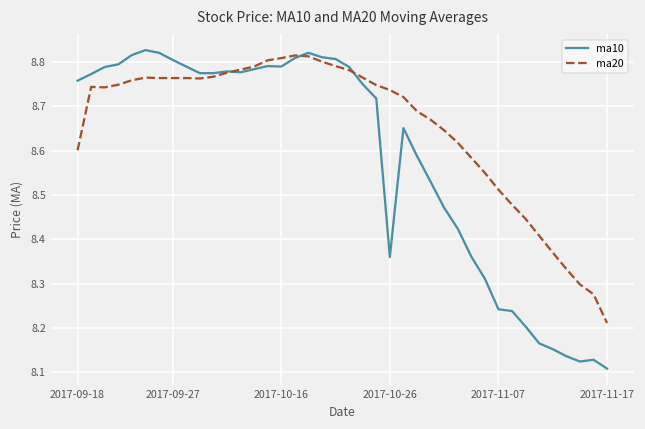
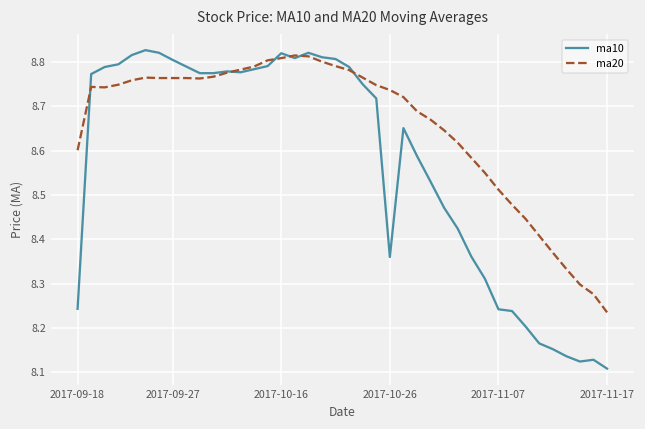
  {
    "ma10": {
-     "2017-09-18": 8.76,
+     "2017-09-18": 8.24,
      "2017-09-27": 8.81,
-     "2017-10-16": 8.79,
+     "2017-10-16": 8.82,
      "2017-10-26": 8.36,
      "2017-11-07": 8.24,
      "2017-11-17": 8.11
    },
    "ma20": {
      "2017-09-18": 8.60,
      "2017-09-27": 8.76,
      "2017-10-16": 8.81,
      "2017-10-26": 8.74,
      "2017-11-07": 8.51,
-     "2017-11-17": 8.21
+     "2017-11-17": 8.24
    }
  }
